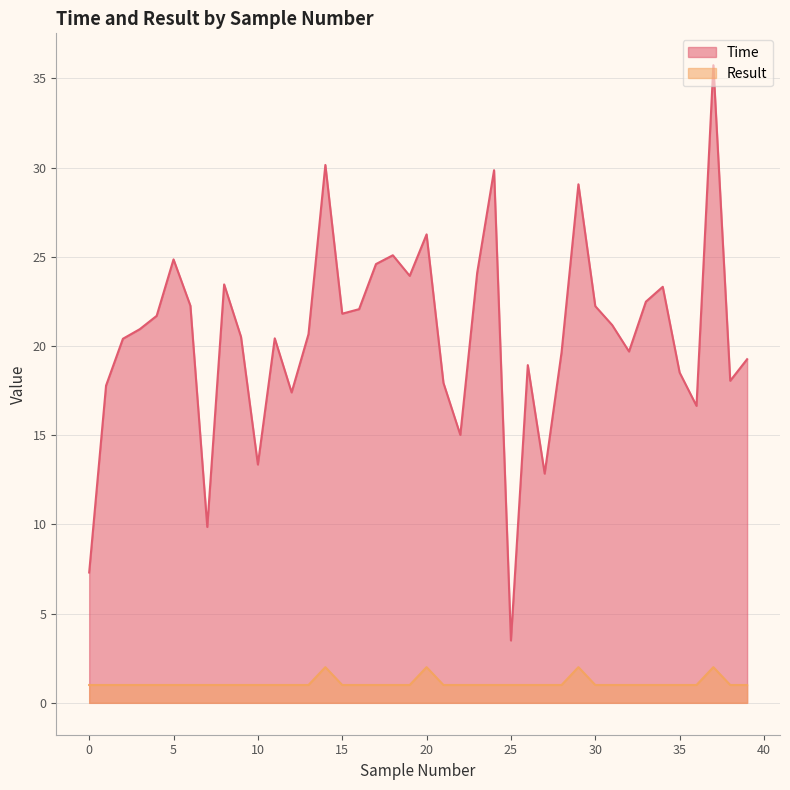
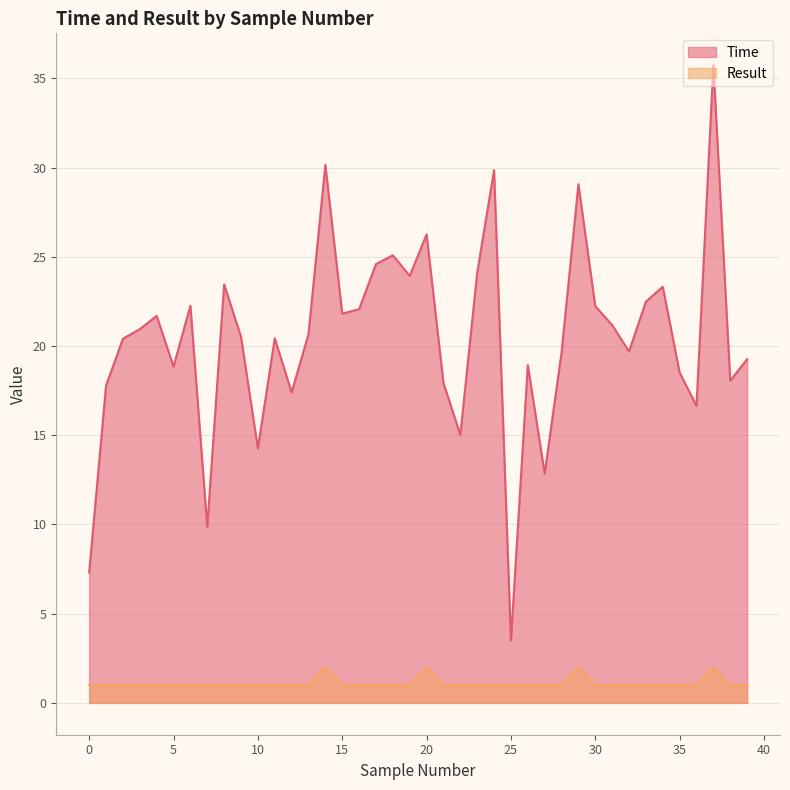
  {
    "Time": {
      "0": 7.3,
-     "5": 24.9,
-     "10": 13.4,
+     "5": 18.8,
+     "10": 14.3,
      "15": 21.8,
      "20": 26.3,
      "25": 3.5,
      "30": 22.2,
      "35": 18.5
    },
    "Result": {
      "0": 1.0,
      "5": 1.0,
      "10": 1.0,
      "15": 1.0,
      "20": 2.0,
      "25": 1.0,
      "30": 1.0,
      "35": 1.0
    }
  }
